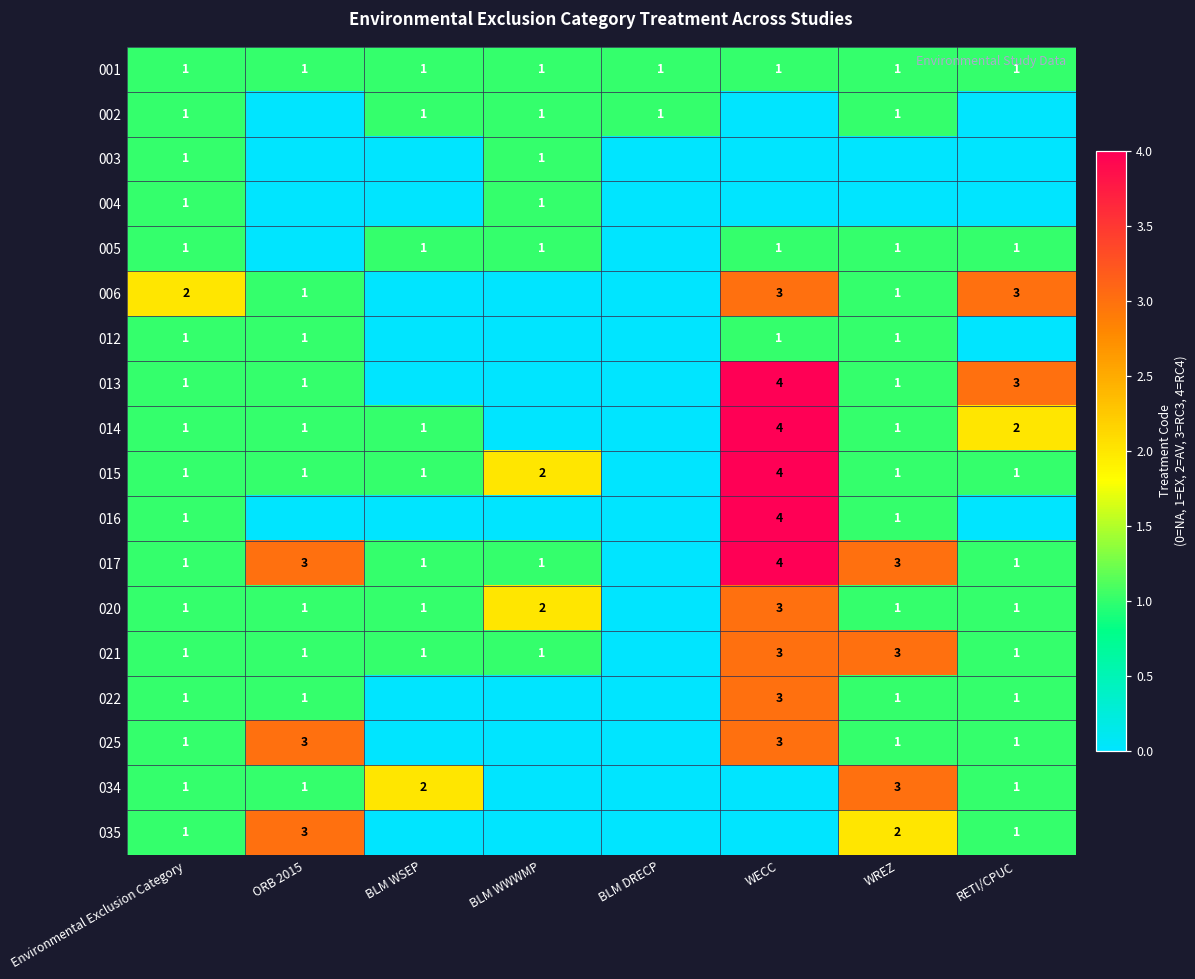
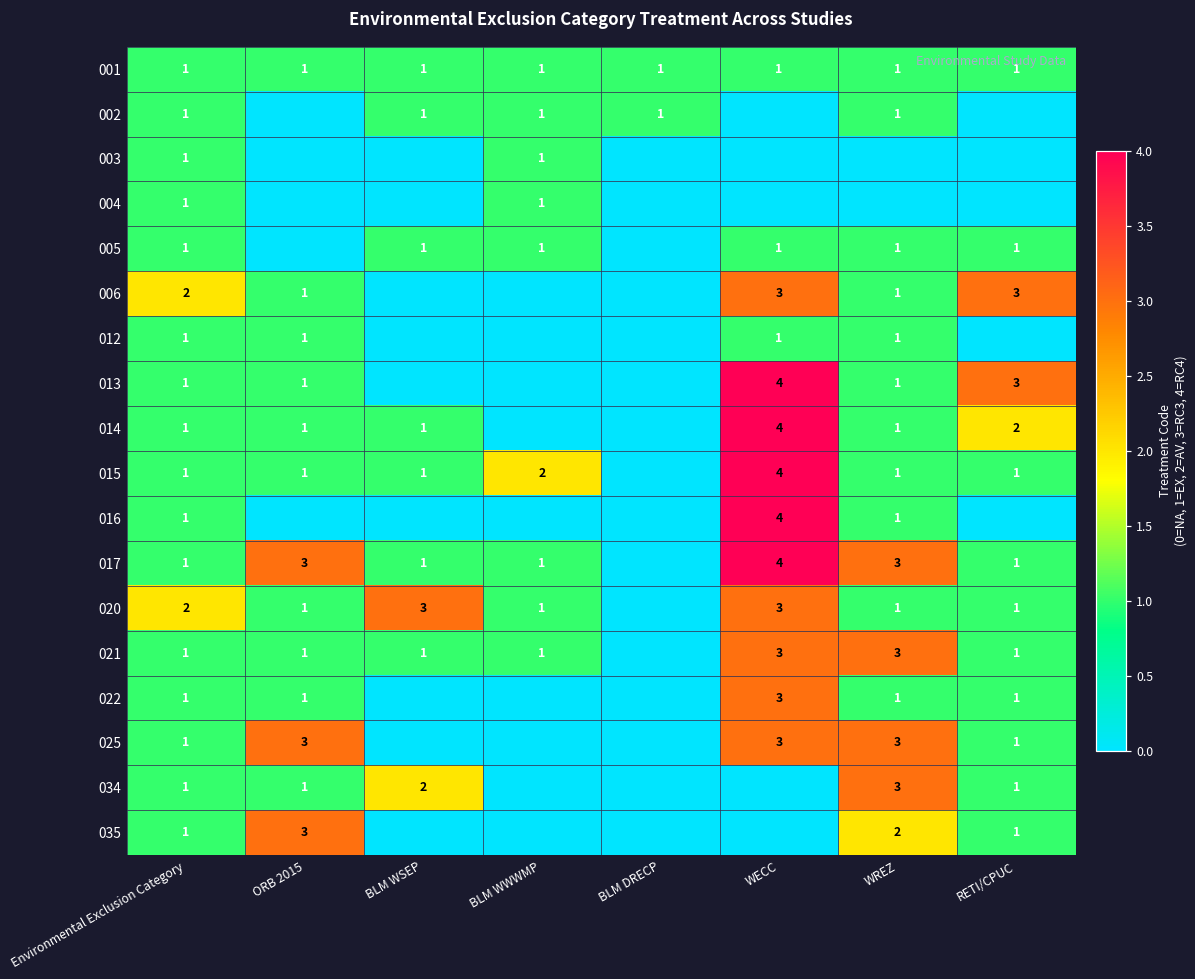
  {
    "001": {
      "Environmental Exclusion Category": 1,
      "ORB 2015": 1,
      "BLM WSEP": 1,
      "BLM WWWMP": 1,
      "BLM DRECP": 1,
      "WECC": 1,
      "WREZ": 1
    },
    "002": {
      "Environmental Exclusion Category": 1,
      "BLM WSEP": 1,
      "BLM WWWMP": 1,
      "BLM DRECP": 1,
      "WREZ": 1
    },
    "003": {
      "Environmental Exclusion Category": 1,
      "BLM WWWMP": 1
    },
    "004": {
      "Environmental Exclusion Category": 1,
      "BLM WWWMP": 1
    },
    "005": {
      "Environmental Exclusion Category": 1,
      "BLM WSEP": 1,
      "BLM WWWMP": 1,
      "WECC": 1,
      "WREZ": 1,
      "RETI/CPUC": 1
    },
    "006": {
      "Environmental Exclusion Category": 2,
      "ORB 2015": 1,
      "WECC": 3,
      "WREZ": 1,
      "RETI/CPUC": 3
    },
    "012": {
      "Environmental Exclusion Category": 1,
      "ORB 2015": 1,
      "WECC": 1,
      "WREZ": 1
    },
    "013": {
      "Environmental Exclusion Category": 1,
      "ORB 2015": 1,
      "WECC": 4,
      "WREZ": 1,
      "RETI/CPUC": 3
    },
    "014": {
      "Environmental Exclusion Category": 1,
      "ORB 2015": 1,
      "BLM WSEP": 1,
      "WECC": 4,
      "WREZ": 1,
      "RETI/CPUC": 2
    },
    "015": {
      "Environmental Exclusion Category": 1,
      "ORB 2015": 1,
      "BLM WSEP": 1,
      "BLM WWWMP": 2,
      "WECC": 4,
      "WREZ": 1,
      "RETI/CPUC": 1
    },
    "016": {
      "Environmental Exclusion Category": 1,
      "WECC": 4,
      "WREZ": 1
    },
    "017": {
      "Environmental Exclusion Category": 1,
      "ORB 2015": 3,
      "BLM WSEP": 1,
      "BLM WWWMP": 1,
      "WECC": 4,
      "WREZ": 3,
      "RETI/CPUC": 1
    },
    "020": {
-     "Environmental Exclusion Category": 1,
+     "Environmental Exclusion Category": 2,
      "ORB 2015": 1,
-     "BLM WSEP": 1,
-     "BLM WWWMP": 2,
+     "BLM WSEP": 3,
+     "BLM WWWMP": 1,
      "WECC": 3,
      "WREZ": 1,
      "RETI/CPUC": 1
    },
    "021": {
      "Environmental Exclusion Category": 1,
      "ORB 2015": 1,
      "BLM WSEP": 1,
      "BLM WWWMP": 1,
      "WECC": 3,
      "WREZ": 3,
      "RETI/CPUC": 1
    },
    "022": {
      "Environmental Exclusion Category": 1,
      "ORB 2015": 1,
      "WECC": 3,
      "WREZ": 1,
      "RETI/CPUC": 1
    },
    "025": {
      "Environmental Exclusion Category": 1,
      "ORB 2015": 3,
      "WECC": 3,
-     "WREZ": 1,
+     "WREZ": 3,
      "RETI/CPUC": 1
    },
    "034": {
      "Environmental Exclusion Category": 1,
      "ORB 2015": 1,
      "BLM WSEP": 2,
      "WREZ": 3,
      "RETI/CPUC": 1
    },
    "035": {
      "Environmental Exclusion Category": 1,
      "ORB 2015": 3,
      "WREZ": 2,
      "RETI/CPUC": 1
    }
  }
